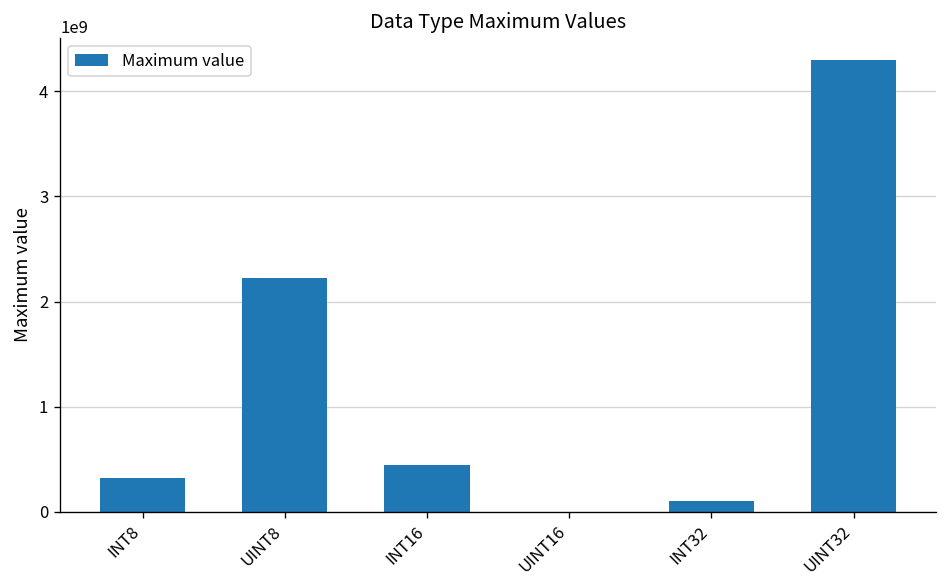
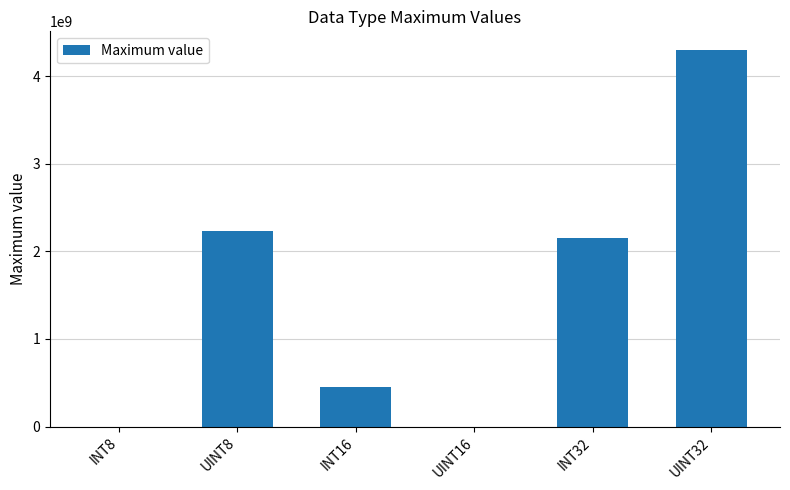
  {
-   "INT8": 300000000,
+   "INT8": 0,
    "UINT8": 2200000000,
    "INT16": 400000000,
-   "INT32": 100000000,
+   "INT32": 2100000000,
    "UINT32": 4300000000
  }
